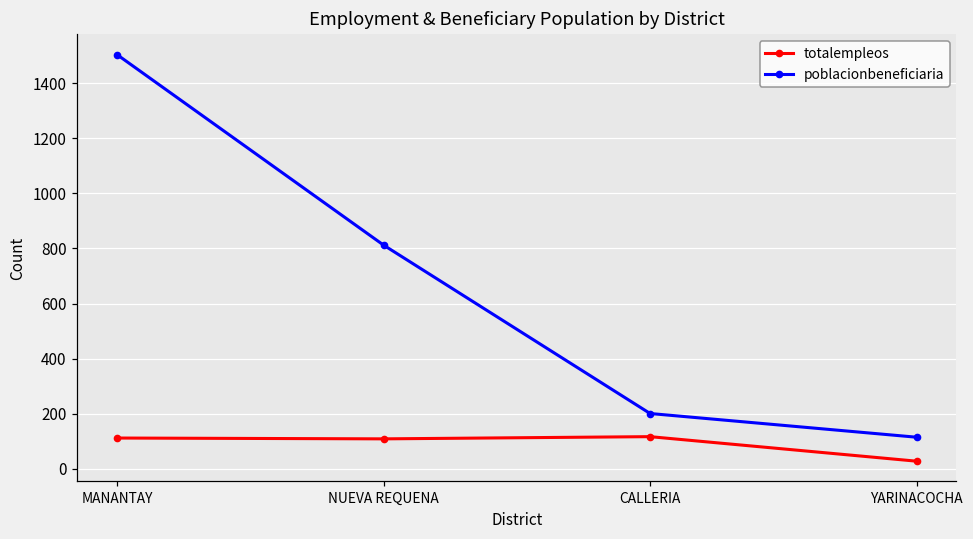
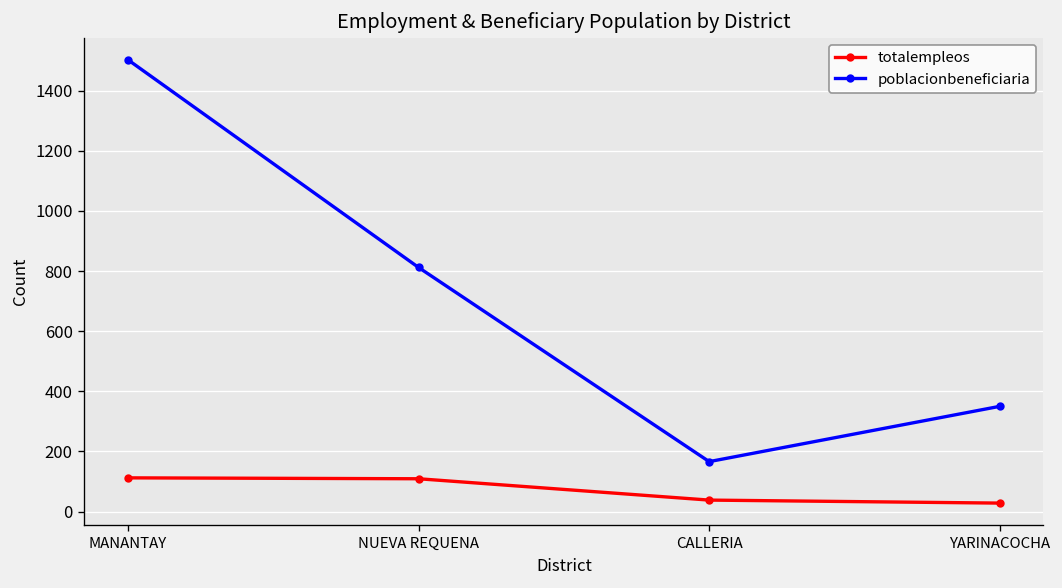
  {
    "totalempleos": {
      "MANANTAY": 110,
      "NUEVA REQUENA": 110,
-     "CALLERIA": 120,
+     "CALLERIA": 40,
      "YARINACOCHA": 30
    },
    "poblacionbeneficiaria": {
      "MANANTAY": 1500,
      "NUEVA REQUENA": 810,
-     "CALLERIA": 200,
-     "YARINACOCHA": 120
+     "CALLERIA": 170,
+     "YARINACOCHA": 350
    }
  }
